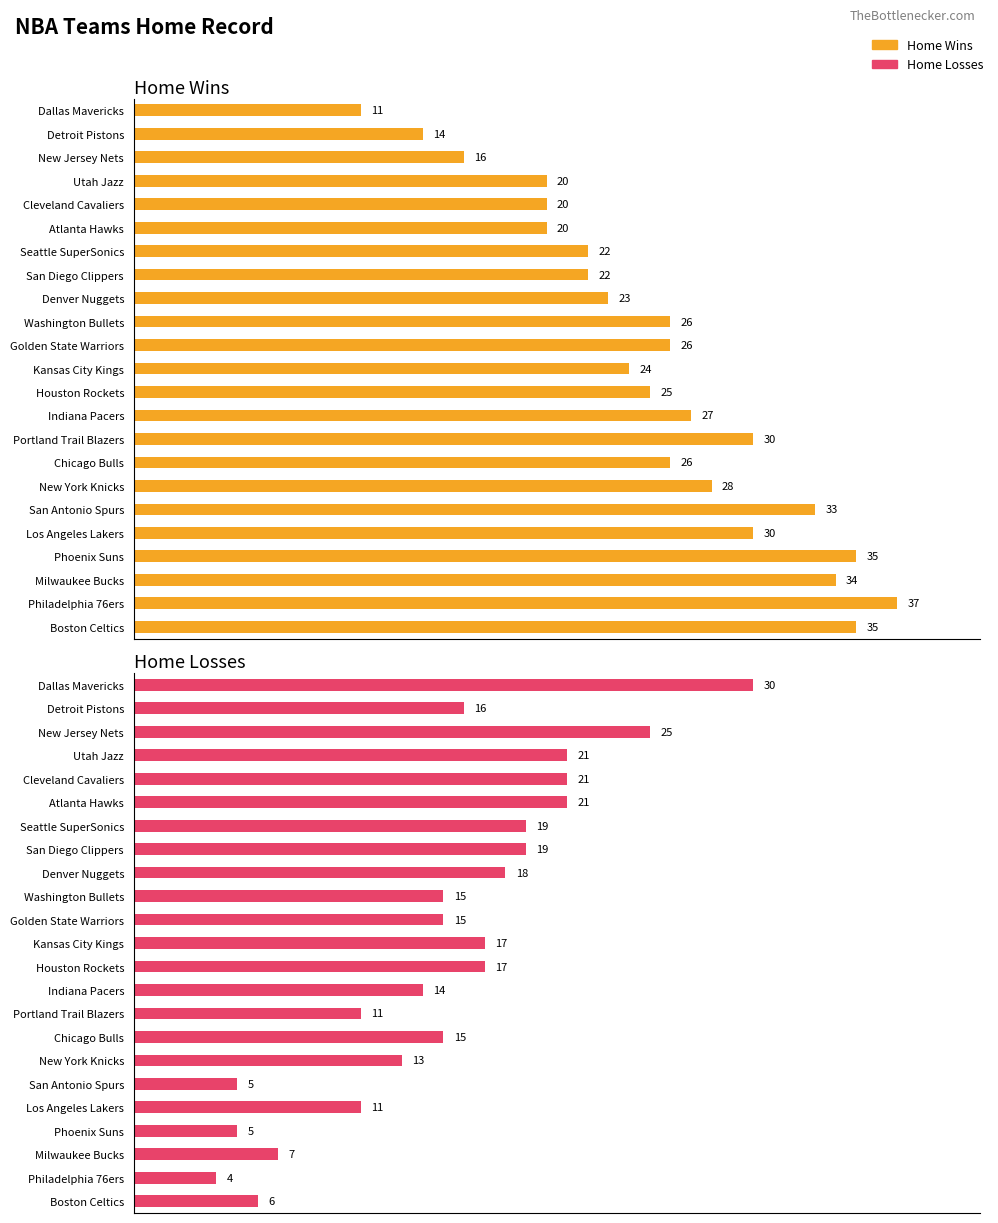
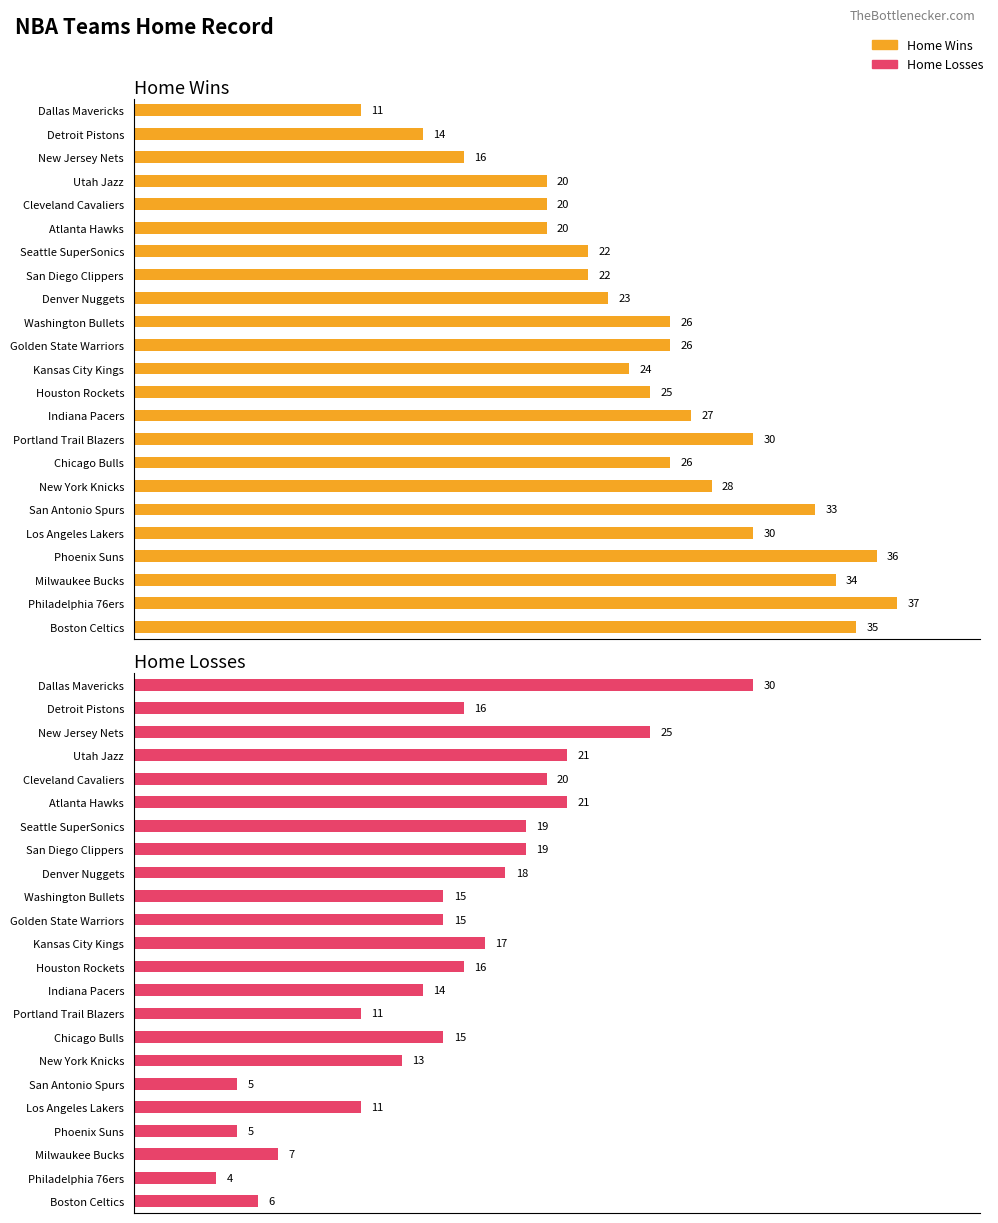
  {
    "Home Wins": {
      "Dallas Mavericks": 11,
      "Detroit Pistons": 14,
      "New Jersey Nets": 16,
      "Utah Jazz": 20,
      "Cleveland Cavaliers": 20,
      "Atlanta Hawks": 20,
      "Seattle SuperSonics": 22,
      "San Diego Clippers": 22,
      "Denver Nuggets": 23,
      "Washington Bullets": 26,
      "Golden State Warriors": 26,
      "Kansas City Kings": 24,
      "Houston Rockets": 25,
      "Indiana Pacers": 27,
      "Portland Trail Blazers": 30,
      "Chicago Bulls": 26,
      "New York Knicks": 28,
      "San Antonio Spurs": 33,
      "Los Angeles Lakers": 30,
-     "Phoenix Suns": 35,
+     "Phoenix Suns": 36,
      "Milwaukee Bucks": 34,
      "Philadelphia 76ers": 37,
      "Boston Celtics": 35
    },
    "Home Losses": {
      "Dallas Mavericks": 30,
      "Detroit Pistons": 16,
      "New Jersey Nets": 25,
      "Utah Jazz": 21,
-     "Cleveland Cavaliers": 21,
+     "Cleveland Cavaliers": 20,
      "Atlanta Hawks": 21,
      "Seattle SuperSonics": 19,
      "San Diego Clippers": 19,
      "Denver Nuggets": 18,
      "Washington Bullets": 15,
      "Golden State Warriors": 15,
      "Kansas City Kings": 17,
-     "Houston Rockets": 17,
+     "Houston Rockets": 16,
      "Indiana Pacers": 14,
      "Portland Trail Blazers": 11,
      "Chicago Bulls": 15,
      "New York Knicks": 13,
      "San Antonio Spurs": 5,
      "Los Angeles Lakers": 11,
      "Phoenix Suns": 5,
      "Milwaukee Bucks": 7,
      "Philadelphia 76ers": 4,
      "Boston Celtics": 6
    }
  }
